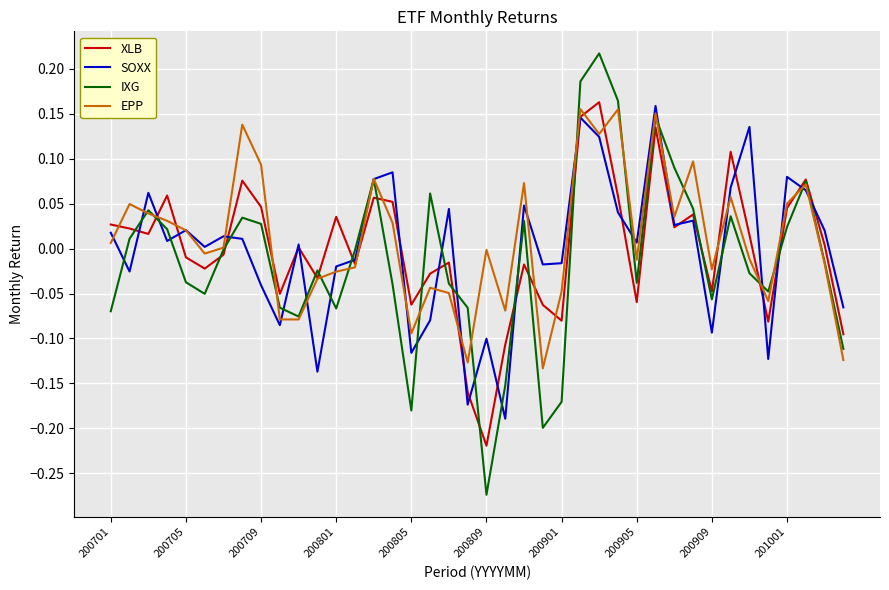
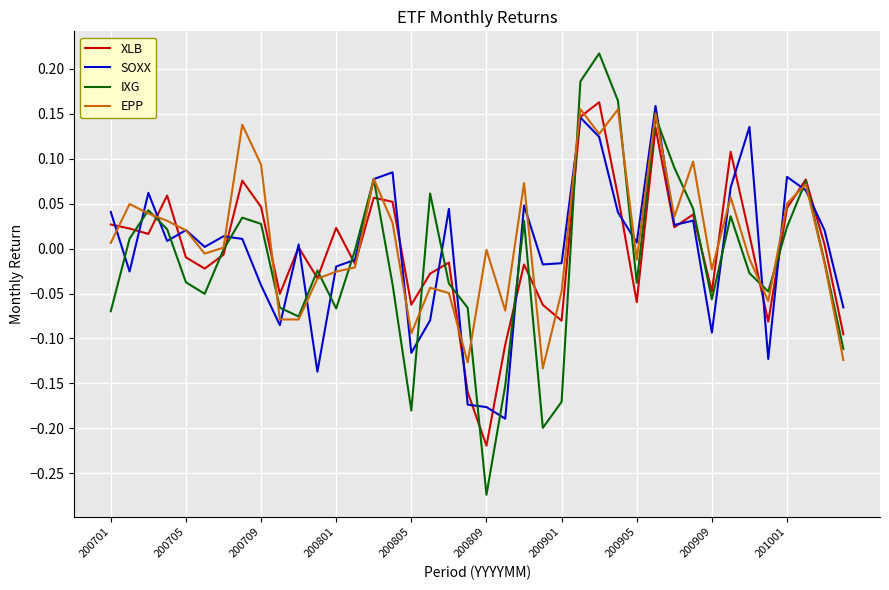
  {
    "XLB": {
      "200701": 0.03,
      "200705": -0.01,
      "200709": 0.05,
-     "200801": 0.04,
+     "200801": 0.02,
      "200805": -0.06,
      "200809": -0.22,
      "200901": -0.08,
      "200905": -0.06,
      "200909": -0.05,
      "201001": 0.05
    },
    "SOXX": {
-     "200701": 0.02,
+     "200701": 0.04,
      "200709": -0.04,
      "200801": -0.02,
      "200805": -0.12,
-     "200809": -0.10,
+     "200809": -0.18,
      "200901": -0.02,
      "200905": 0.01,
      "200909": -0.09,
      "201001": 0.08
    },
    "IXG": {
      "200701": -0.07,
      "200705": -0.04,
      "200709": 0.03,
      "200801": -0.07,
      "200805": -0.18,
      "200809": -0.27,
      "200901": -0.17,
      "200905": -0.04,
      "200909": -0.06,
      "201001": 0.02
    },
    "EPP": {
      "200701": 0.01,
      "200709": 0.09,
      "200801": -0.03,
      "200805": -0.09,
      "200809": 0.00,
      "200901": -0.05,
      "200905": -0.01,
      "200909": -0.02,
      "201001": 0.05
    }
  }
